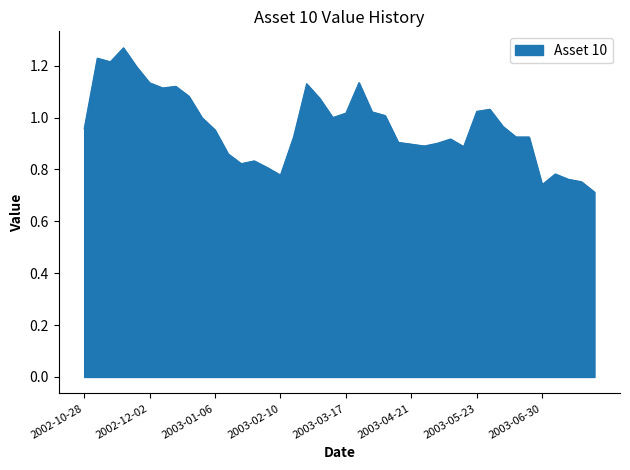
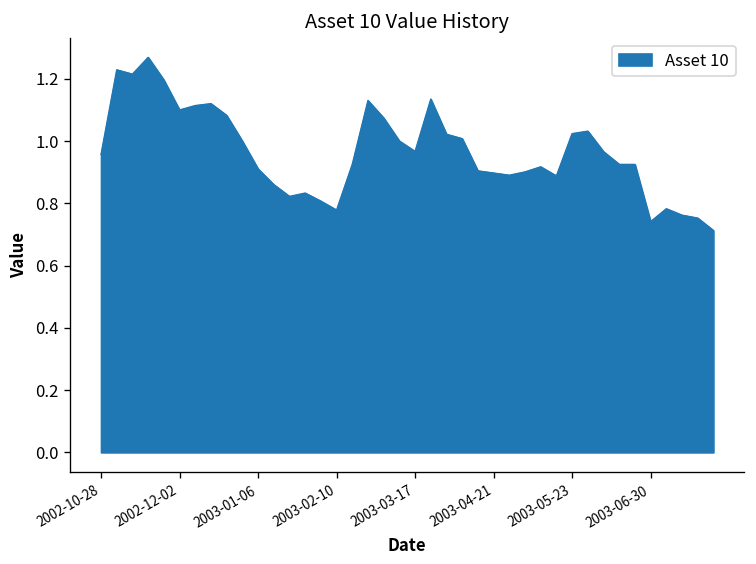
  {
    "2002-10-28": 0.96,
-   "2002-12-02": 1.13,
-   "2003-01-06": 0.95,
+   "2002-12-02": 1.10,
+   "2003-01-06": 0.91,
    "2003-02-10": 0.78,
-   "2003-03-17": 1.02,
+   "2003-03-17": 0.97,
    "2003-04-21": 0.90,
    "2003-05-23": 1.02,
    "2003-06-30": 0.74
  }
